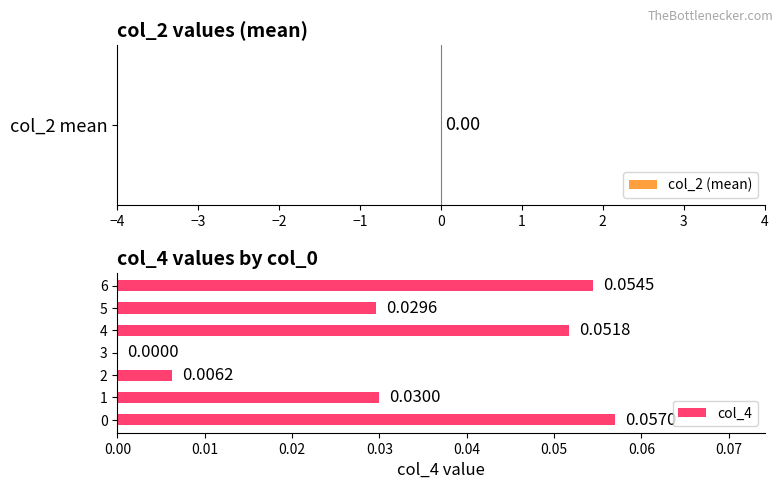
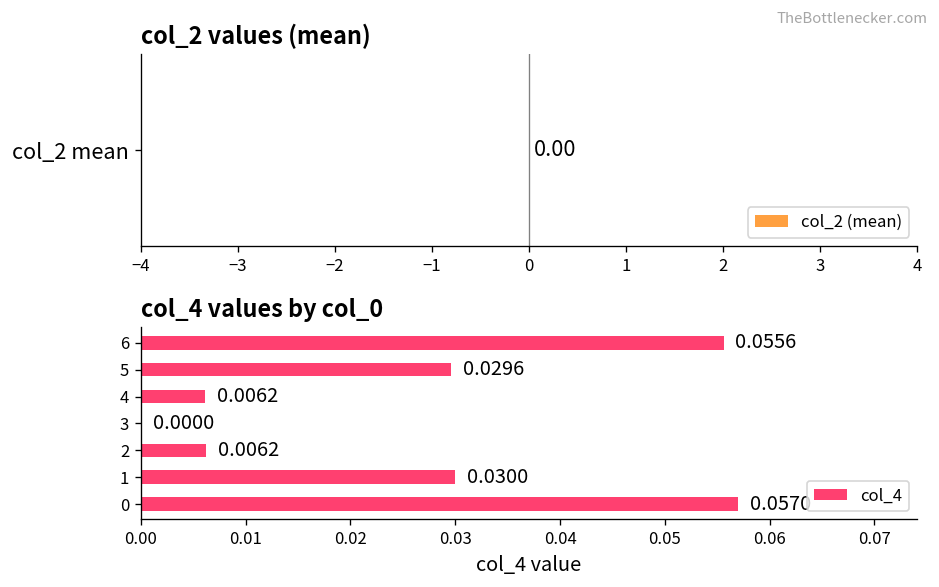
  {
    "col_2 values (mean)": {
      "col_2 mean": 0.00
    },
    "col_4 values by col_0": {
-     "6": 0.0545,
+     "6": 0.0556,
      "5": 0.0296,
-     "4": 0.0518,
+     "4": 0.0062,
      "3": 0.0000,
      "2": 0.0062,
      "1": 0.0300
    }
  }
